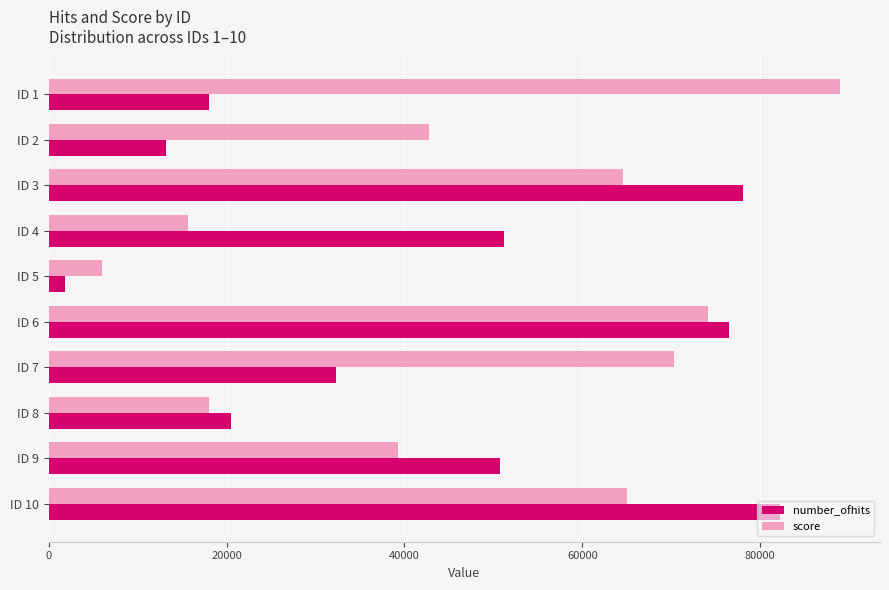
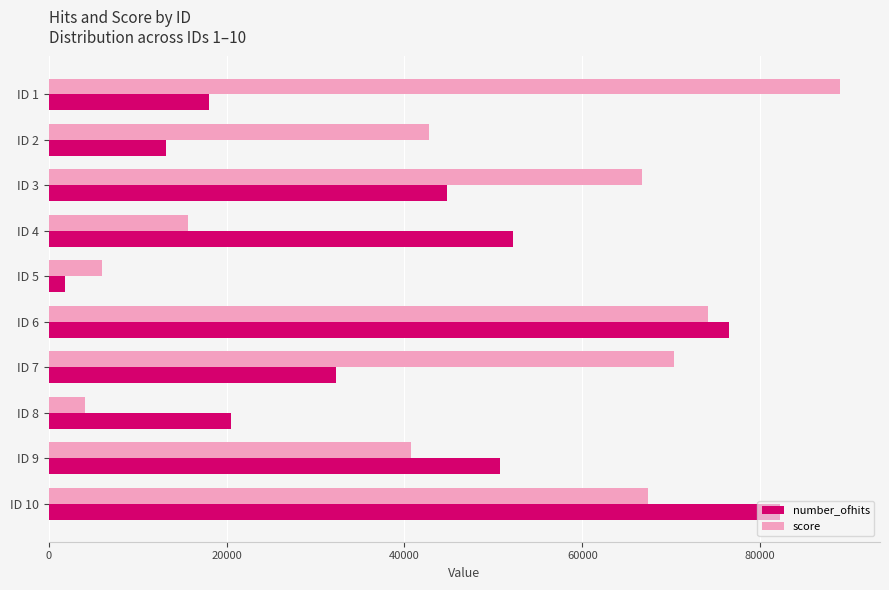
  {
    "number_ofhits": {
      "ID 1": 18000,
      "ID 2": 13000,
-     "ID 3": 78000,
-     "ID 4": 51000,
+     "ID 3": 45000,
+     "ID 4": 52000,
      "ID 5": 2000,
      "ID 6": 76000,
      "ID 7": 32000,
      "ID 8": 20000,
      "ID 9": 51000
    },
    "score": {
      "ID 1": 89000,
      "ID 2": 43000,
-     "ID 3": 65000,
+     "ID 3": 67000,
      "ID 4": 16000,
      "ID 5": 6000,
      "ID 6": 74000,
      "ID 7": 70000,
-     "ID 8": 18000,
-     "ID 9": 39000,
-     "ID 10": 65000
+     "ID 8": 4000,
+     "ID 9": 41000,
+     "ID 10": 67000
    }
  }
